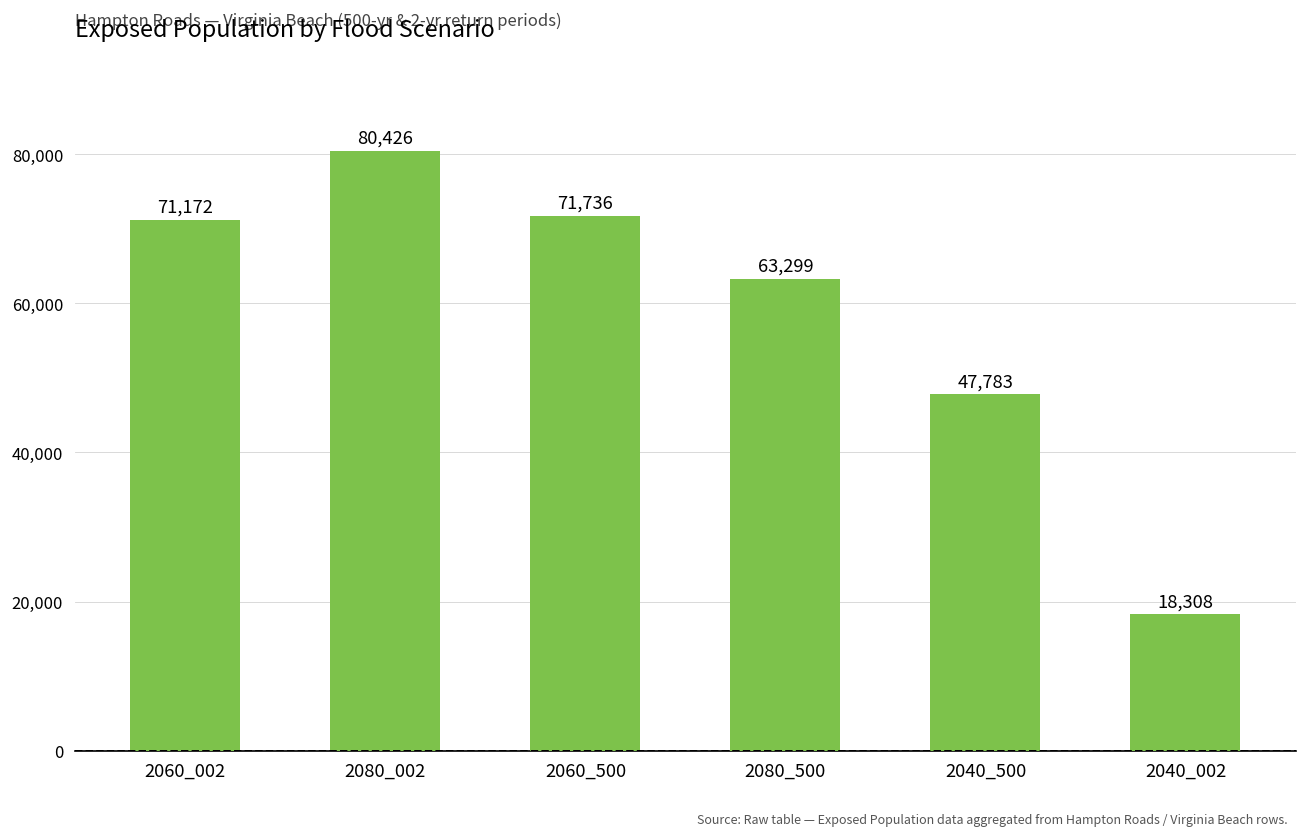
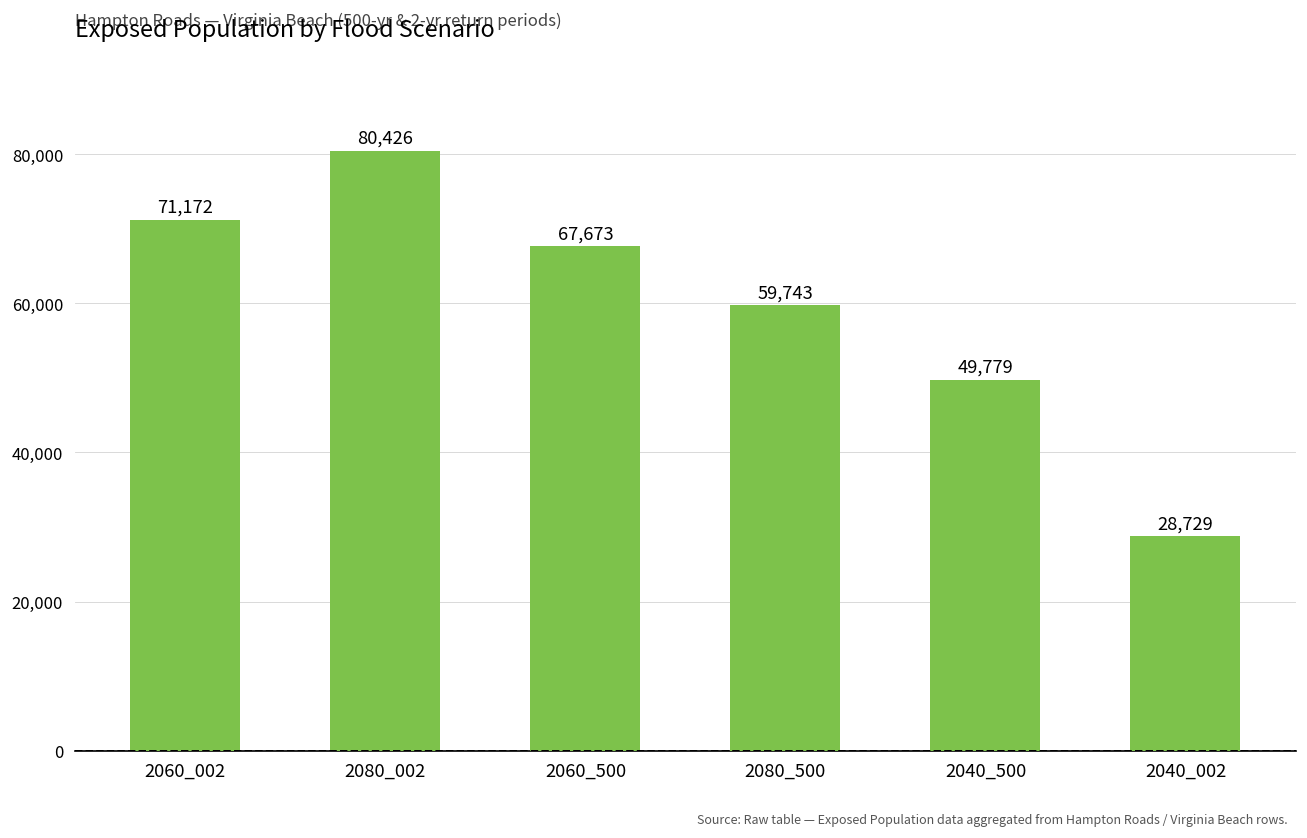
  {
    "2060_002": "71,172",
    "2080_002": "80,426",
-   "2060_500": "71,736",
-   "2080_500": "63,299",
-   "2040_500": "47,783",
-   "2040_002": "18,308"
+   "2060_500": "67,673",
+   "2080_500": "59,743",
+   "2040_500": "49,779",
+   "2040_002": "28,729"
  }
